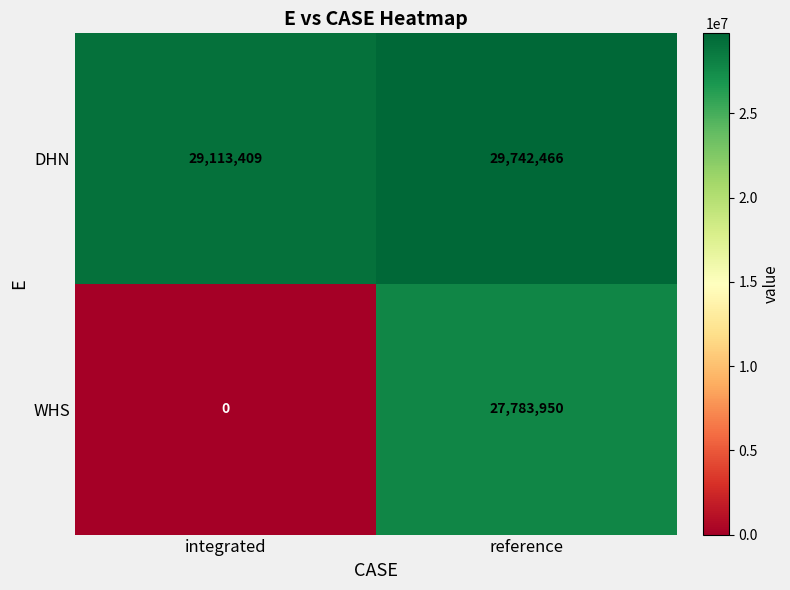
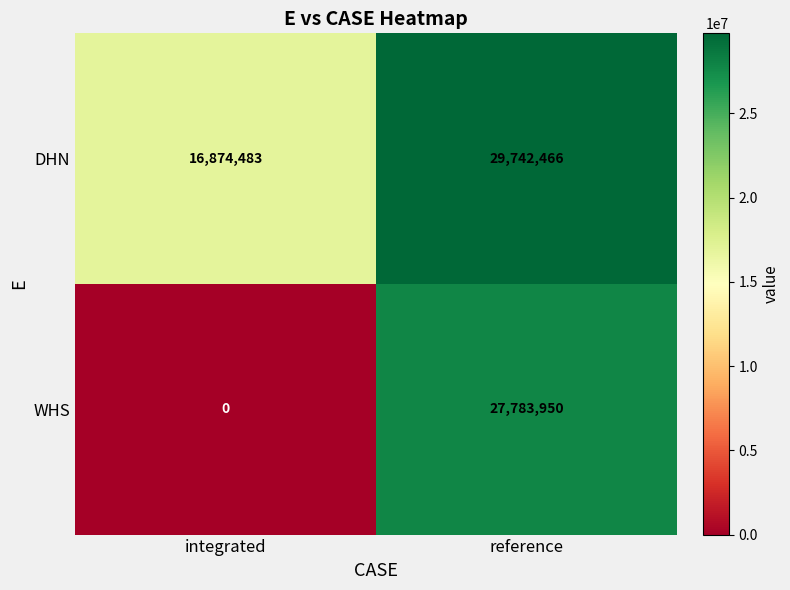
  {
    "DHN": {
-     "integrated": "29,113,409",
+     "integrated": "16,874,483",
      "reference": "29,742,466"
    },
    "WHS": {
      "integrated": "0",
      "reference": "27,783,950"
    }
  }
